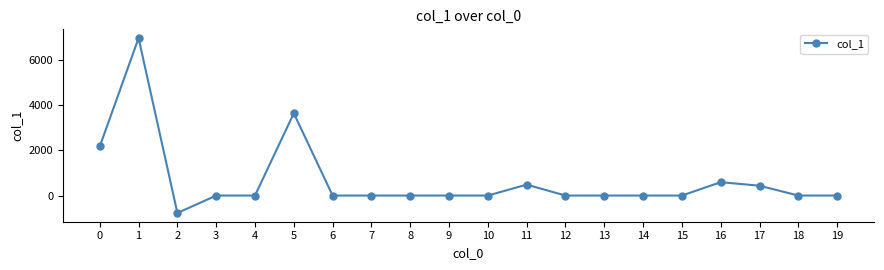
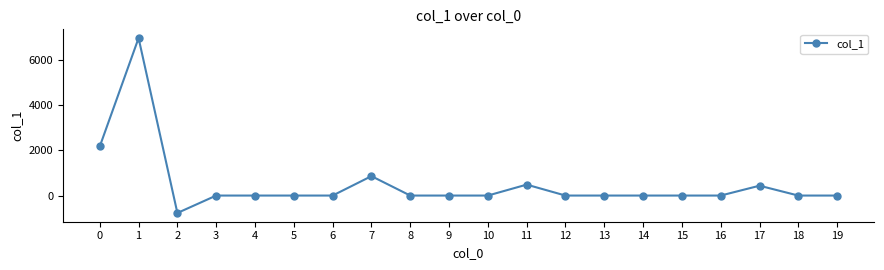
  {
    "0": 2200,
    "1": 7000,
    "2": -800,
    "3": 0,
    "4": 0,
-   "5": 3600,
+   "5": 0,
    "6": 0,
-   "7": 0,
+   "7": 900,
    "8": 0,
    "9": 0,
    "10": 0,
    "11": 500,
    "12": 0,
    "13": 0,
    "14": 0,
    "15": 0,
-   "16": 600,
+   "16": 0,
    "17": 400,
    "18": 0,
    "19": 0
  }
